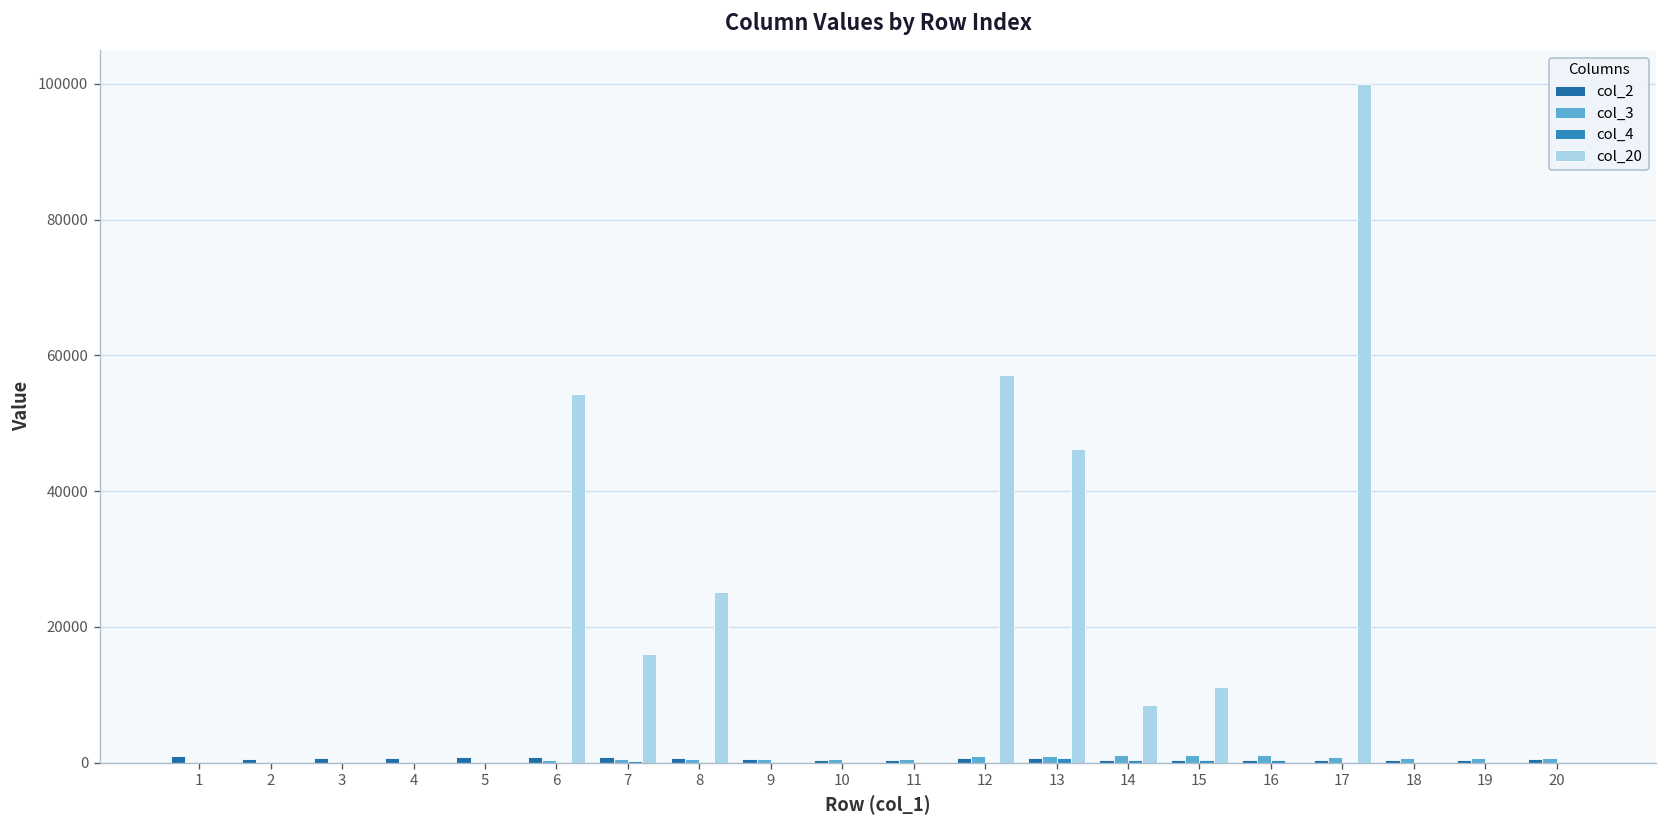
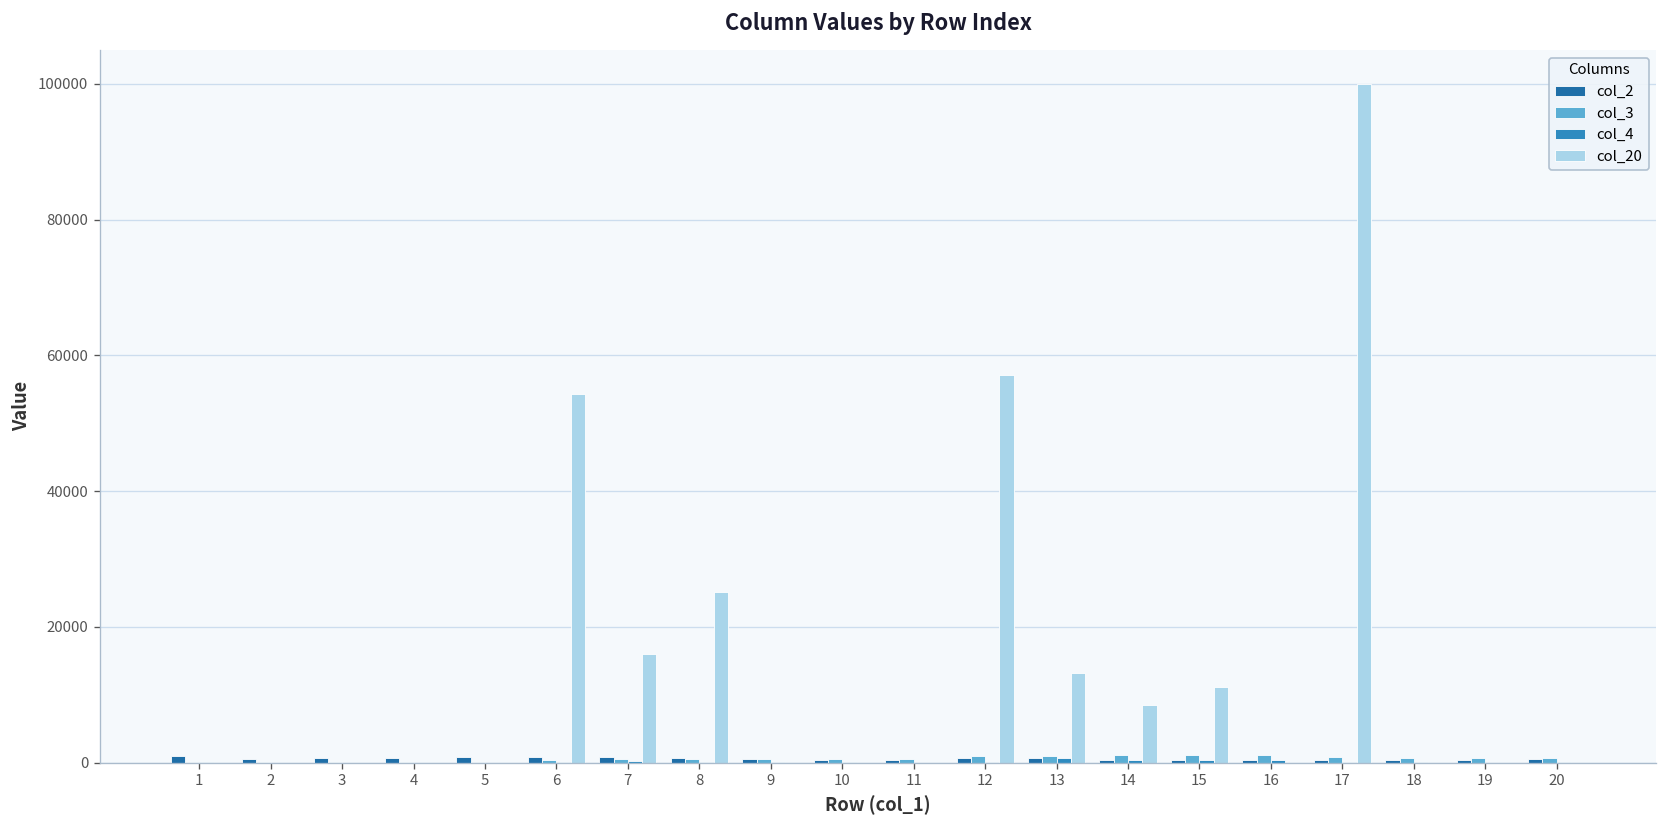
  {
    "col_20": {
      "1": 0,
      "2": 0,
      "3": 0,
      "4": 0,
      "5": 0,
      "6": 54000,
      "7": 16000,
      "8": 25000,
      "9": 0,
      "10": 0,
      "11": 0,
      "12": 57000,
-     "13": 46000,
+     "13": 13000,
      "14": 8000,
      "15": 11000,
      "16": 0,
      "17": 100000,
      "18": 0,
      "19": 0,
      "20": 0
    }
  }
